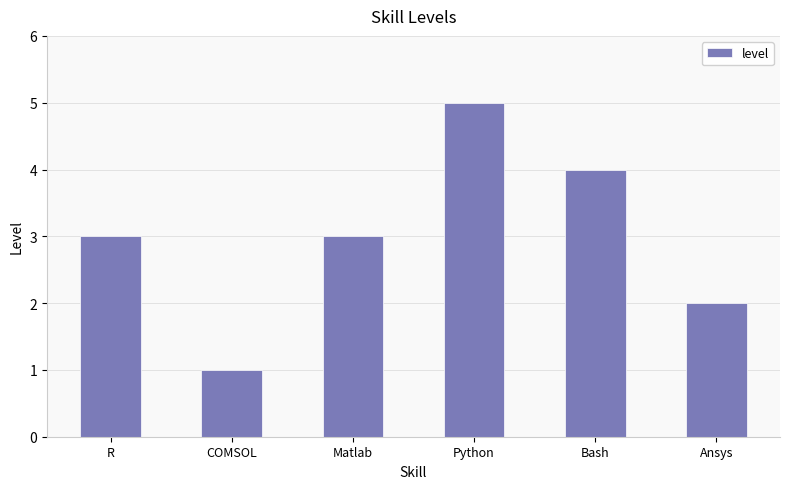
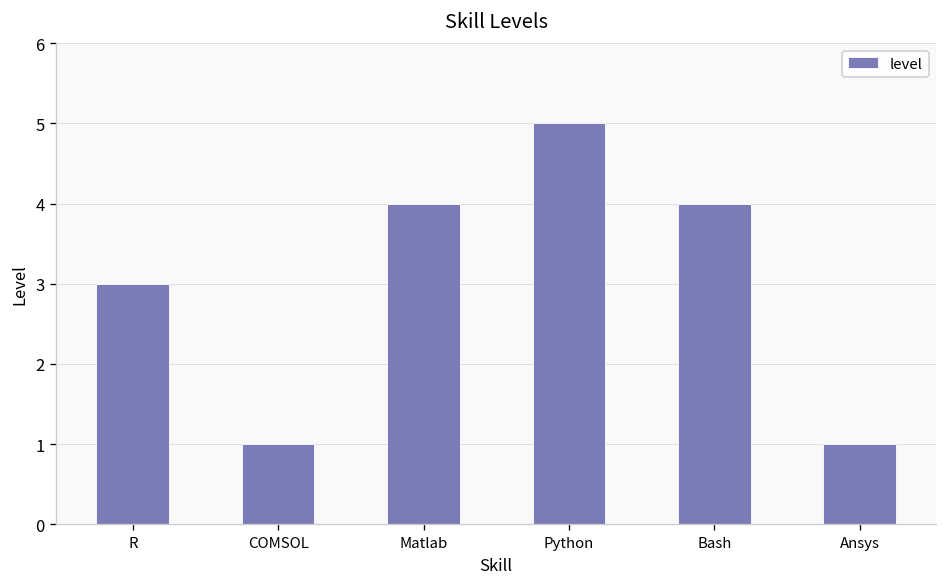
  {
    "R": 3,
    "COMSOL": 1,
-   "Matlab": 3,
+   "Matlab": 4,
    "Python": 5,
    "Bash": 4,
-   "Ansys": 2
+   "Ansys": 1
  }
